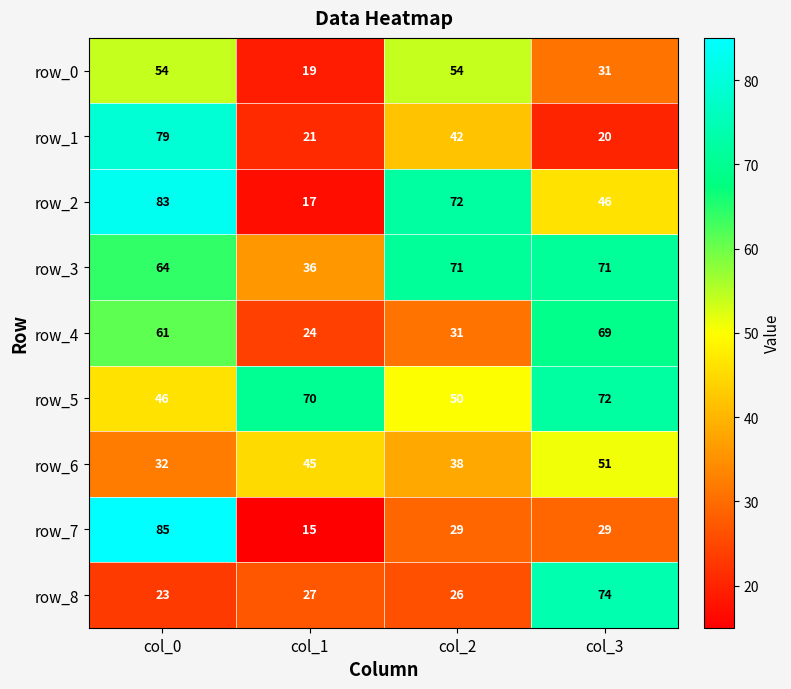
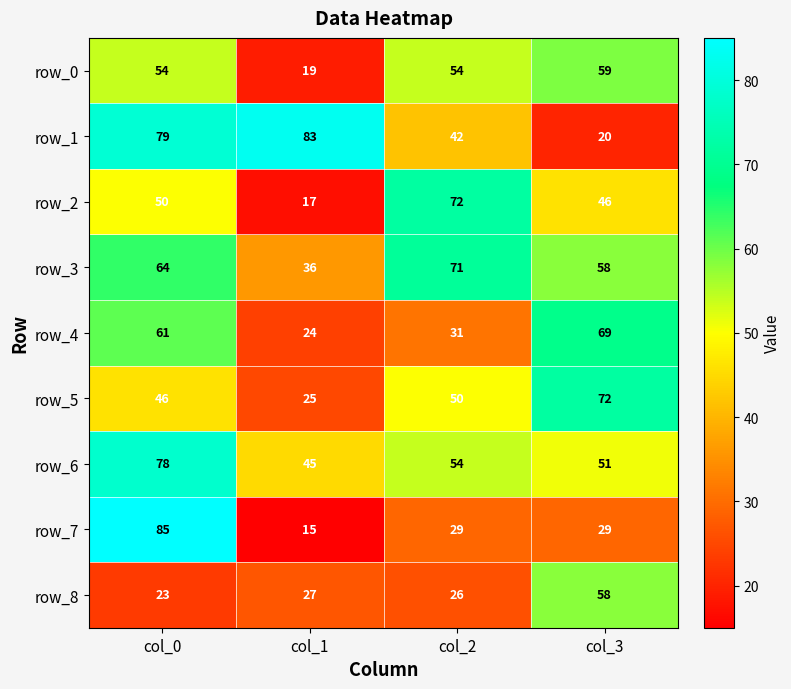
  {
    "row_0": {
      "col_0": 54,
      "col_1": 19,
      "col_2": 54,
-     "col_3": 31
+     "col_3": 59
    },
    "row_1": {
      "col_0": 79,
-     "col_1": 21,
+     "col_1": 83,
      "col_2": 42,
      "col_3": 20
    },
    "row_2": {
-     "col_0": 83,
+     "col_0": 50,
      "col_1": 17,
      "col_2": 72,
      "col_3": 46
    },
    "row_3": {
      "col_0": 64,
      "col_1": 36,
      "col_2": 71,
-     "col_3": 71
+     "col_3": 58
    },
    "row_4": {
      "col_0": 61,
      "col_1": 24,
      "col_2": 31,
      "col_3": 69
    },
    "row_5": {
      "col_0": 46,
-     "col_1": 70,
+     "col_1": 25,
      "col_2": 50,
      "col_3": 72
    },
    "row_6": {
-     "col_0": 32,
+     "col_0": 78,
      "col_1": 45,
-     "col_2": 38,
+     "col_2": 54,
      "col_3": 51
    },
    "row_7": {
      "col_0": 85,
      "col_1": 15,
      "col_2": 29,
      "col_3": 29
    },
    "row_8": {
      "col_0": 23,
      "col_1": 27,
      "col_2": 26,
-     "col_3": 74
+     "col_3": 58
    }
  }
